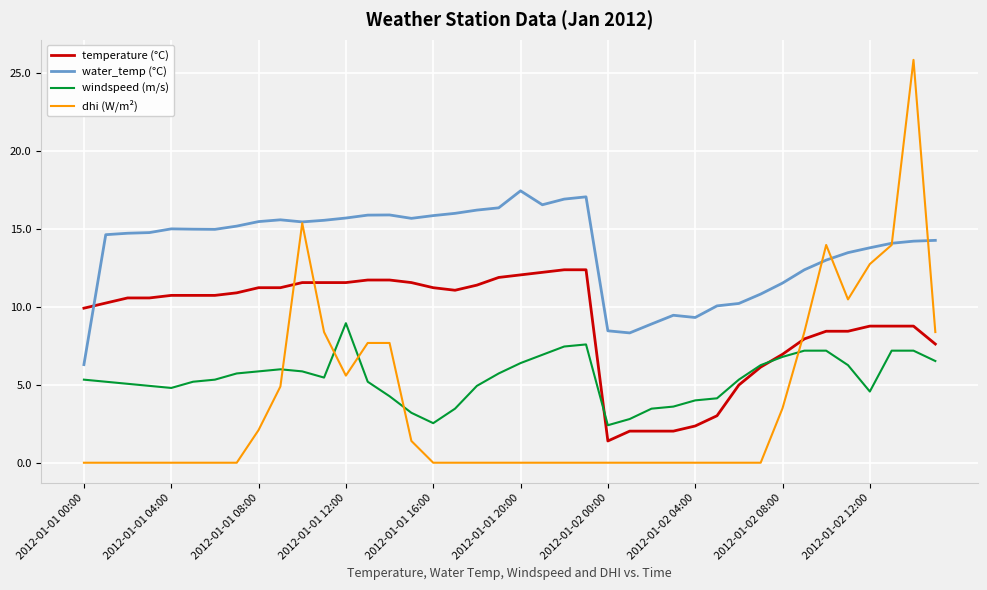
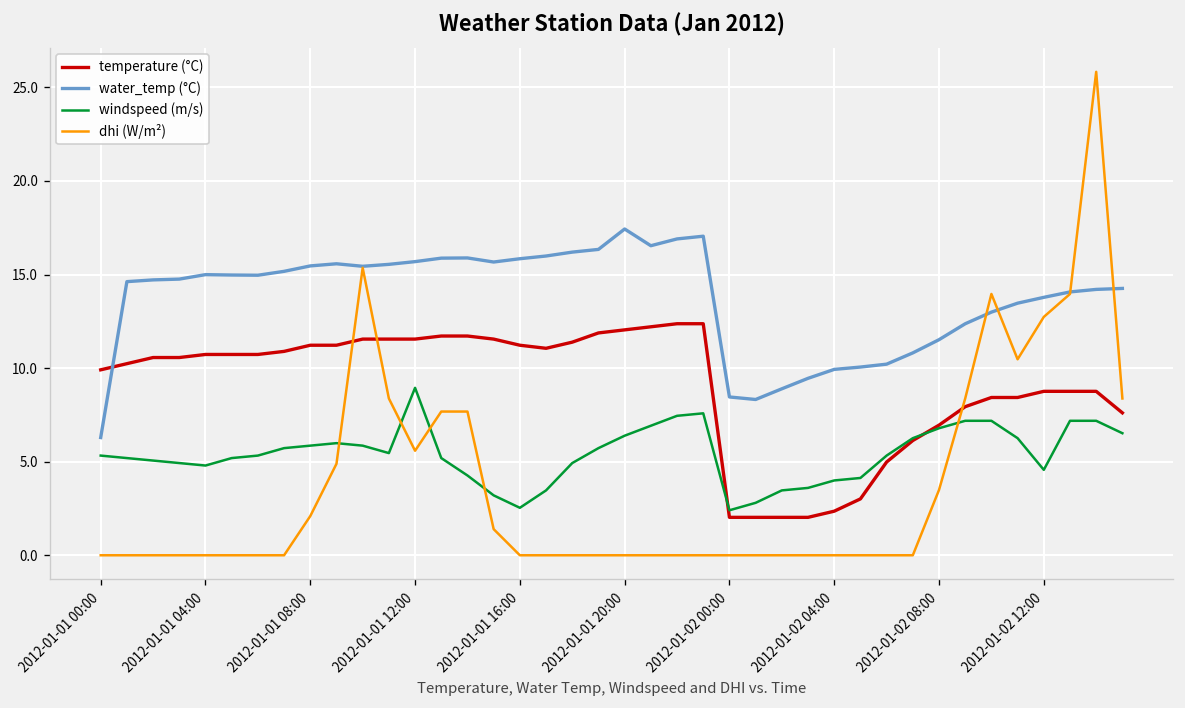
  {
    "temperature (°C)": {
      "2012-01-01 00:00": 9.9,
      "2012-01-01 04:00": 10.7,
      "2012-01-01 08:00": 11.2,
      "2012-01-01 12:00": 11.6,
      "2012-01-01 16:00": 11.2,
      "2012-01-01 20:00": 12.0,
-     "2012-01-02 00:00": 1.4,
+     "2012-01-02 00:00": 2.0,
      "2012-01-02 04:00": 2.4,
      "2012-01-02 08:00": 7.0,
      "2012-01-02 12:00": 8.8
    },
    "water_temp (°C)": {
      "2012-01-01 00:00": 6.3,
      "2012-01-01 04:00": 15.0,
      "2012-01-01 08:00": 15.5,
      "2012-01-01 12:00": 15.7,
      "2012-01-01 16:00": 15.8,
      "2012-01-01 20:00": 17.4,
      "2012-01-02 00:00": 8.5,
-     "2012-01-02 04:00": 9.3,
+     "2012-01-02 04:00": 9.9,
      "2012-01-02 08:00": 11.5,
      "2012-01-02 12:00": 13.8
    },
    "windspeed (m/s)": {
      "2012-01-01 00:00": 5.3,
      "2012-01-01 04:00": 4.8,
      "2012-01-01 08:00": 5.9,
      "2012-01-01 12:00": 8.9,
      "2012-01-01 16:00": 2.5,
      "2012-01-01 20:00": 6.4,
      "2012-01-02 00:00": 2.4,
      "2012-01-02 04:00": 4.0,
      "2012-01-02 08:00": 6.8,
      "2012-01-02 12:00": 4.6
    },
    "dhi (W/m²)": {
      "2012-01-01 00:00": 0.0,
      "2012-01-01 04:00": 0.0,
      "2012-01-01 08:00": 2.1,
      "2012-01-01 12:00": 5.6,
      "2012-01-01 16:00": 0.0,
      "2012-01-01 20:00": 0.0,
      "2012-01-02 00:00": 0.0,
      "2012-01-02 04:00": 0.0,
      "2012-01-02 08:00": 3.5,
      "2012-01-02 12:00": 12.7
    }
  }
